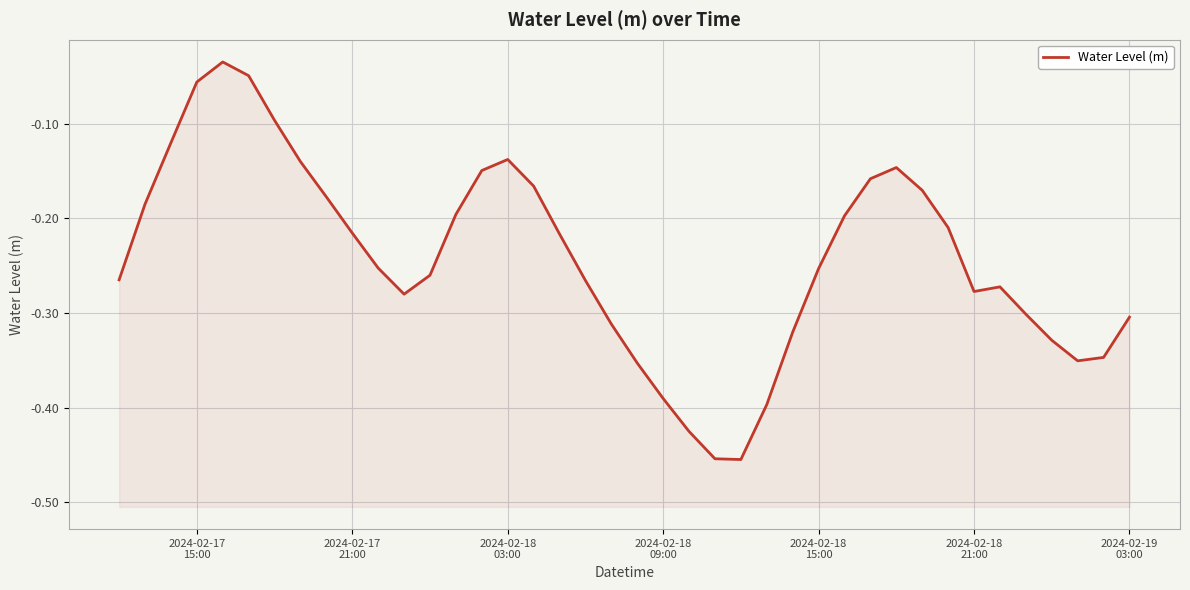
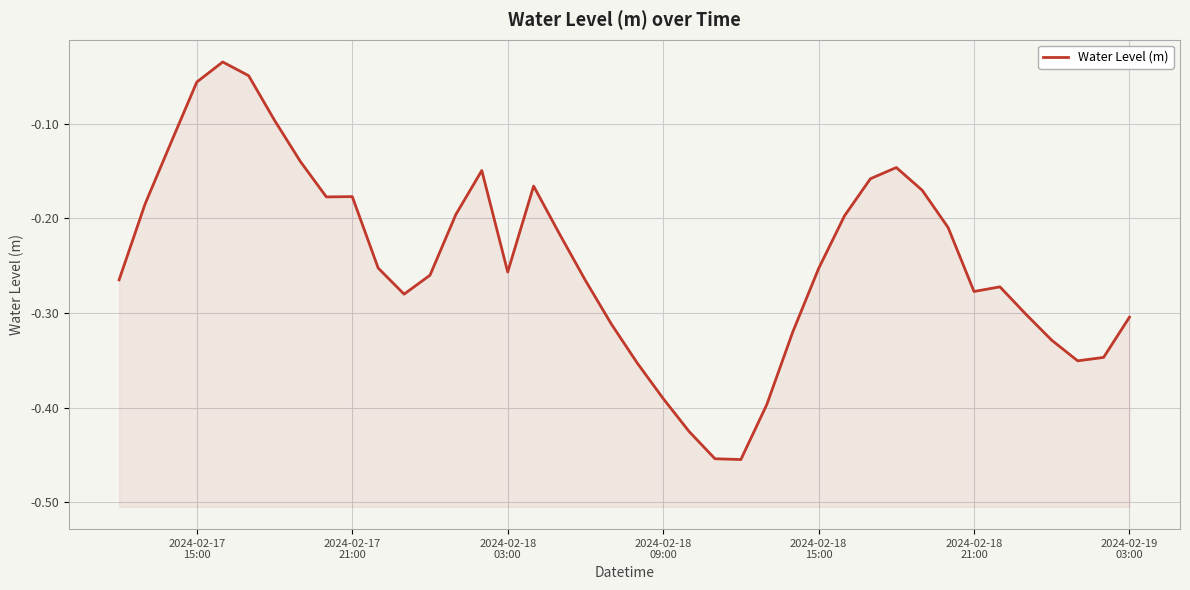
  {
    "2024-02-17 15:00": -0.06,
-   "2024-02-17 21:00": -0.22,
-   "2024-02-18 03:00": -0.14,
+   "2024-02-17 21:00": -0.18,
+   "2024-02-18 03:00": -0.26,
    "2024-02-18 09:00": -0.39,
    "2024-02-18 15:00": -0.25,
    "2024-02-18 21:00": -0.28,
    "2024-02-19 03:00": -0.30
  }
